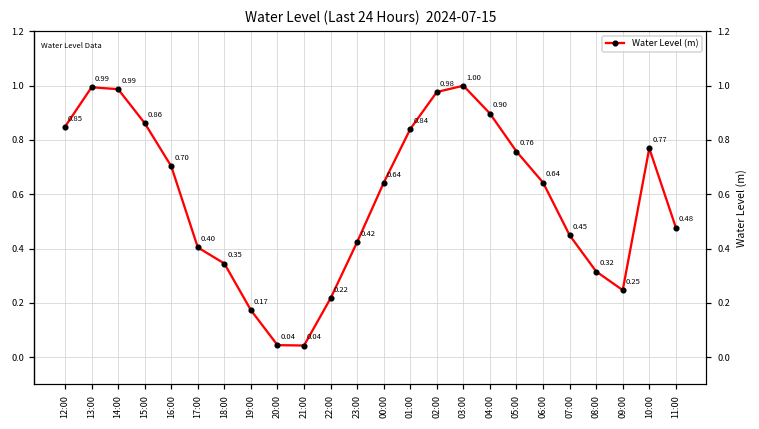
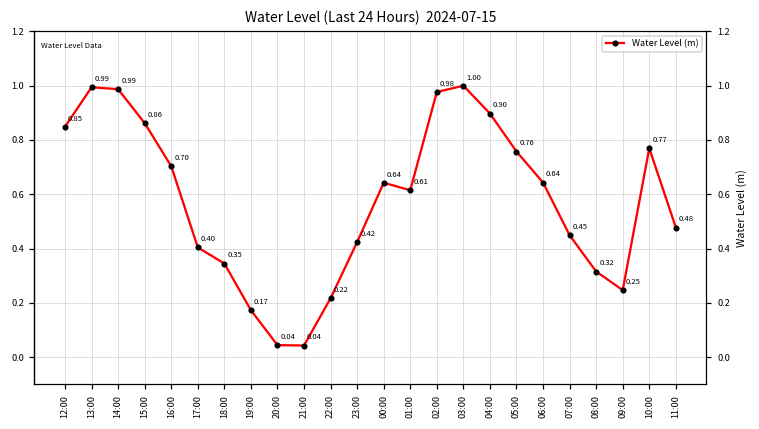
  {
    "12:00": 0.85,
    "13:00": 0.99,
    "14:00": 0.99,
    "15:00": 0.86,
    "16:00": 0.70,
    "17:00": 0.40,
    "18:00": 0.35,
    "19:00": 0.17,
    "20:00": 0.04,
    "21:00": 0.04,
    "22:00": 0.22,
    "23:00": 0.42,
    "00:00": 0.64,
-   "01:00": 0.84,
+   "01:00": 0.61,
    "02:00": 0.98,
    "03:00": 1.00,
    "04:00": 0.90,
    "05:00": 0.76,
    "06:00": 0.64,
    "07:00": 0.45,
    "08:00": 0.32,
    "09:00": 0.25,
    "10:00": 0.77,
    "11:00": 0.48
  }
